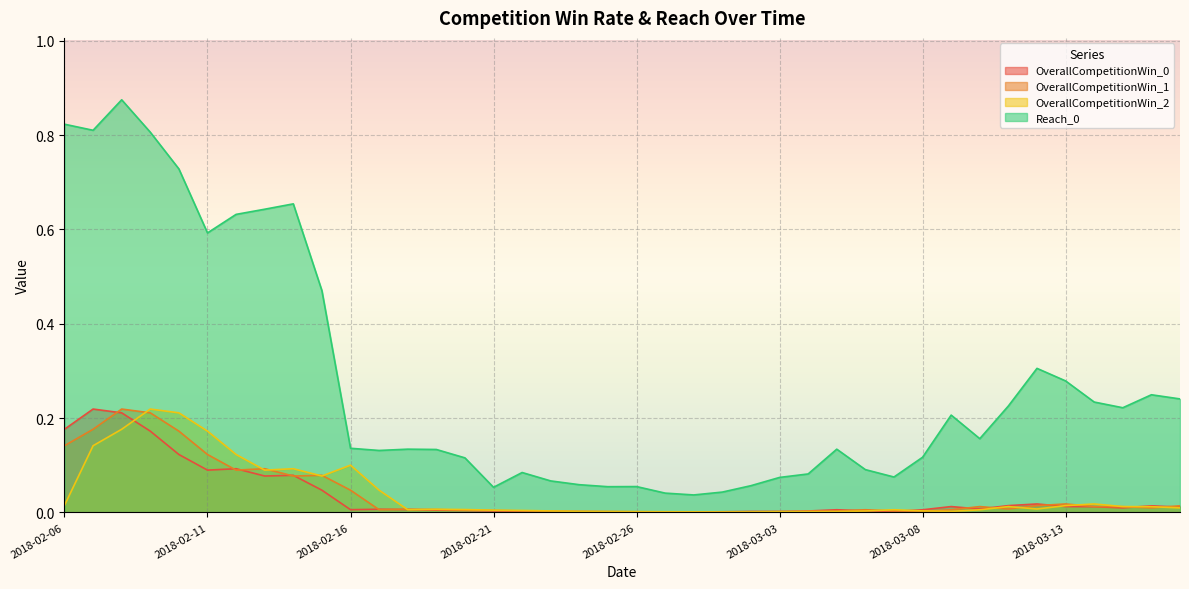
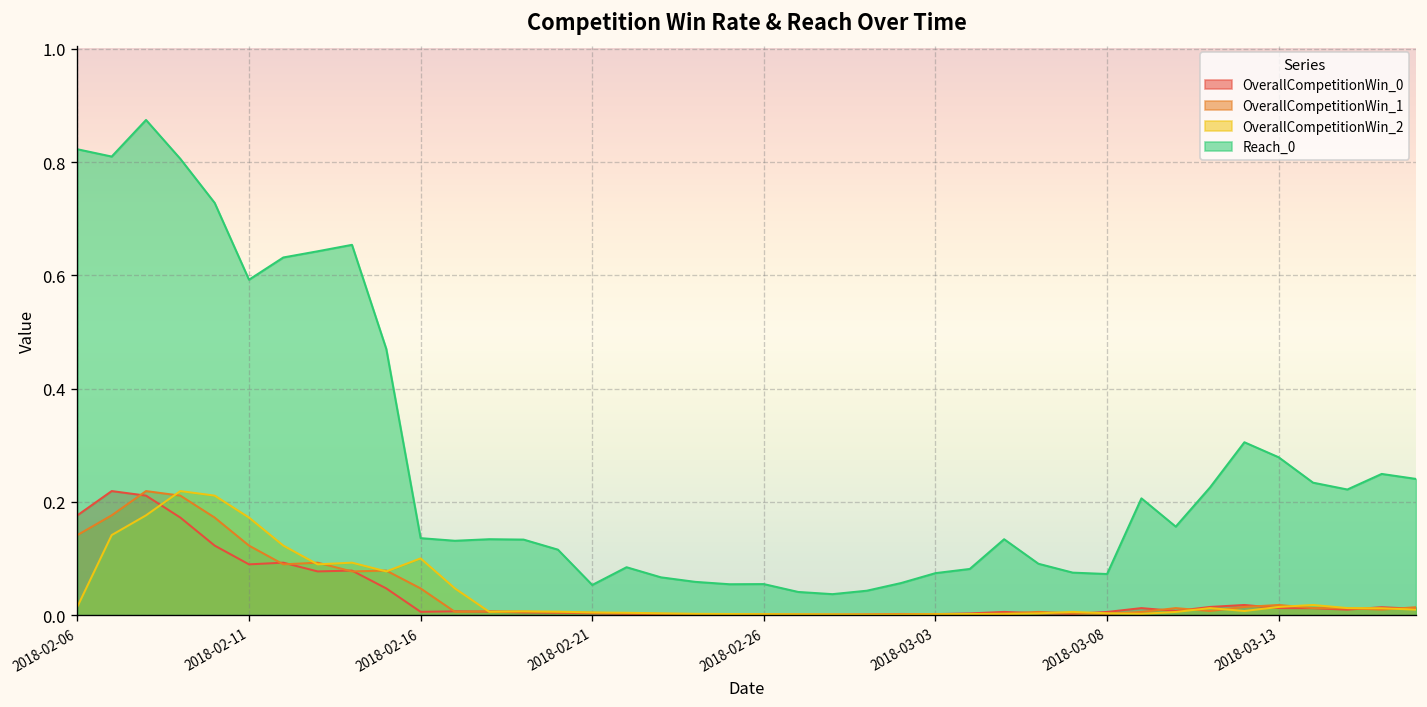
  {
    "OverallCompetitionWin_2": {
      "2018-02-06": 0.01,
      "2018-02-11": 0.17,
      "2018-02-16": 0.10
    },
    "Reach_0": {
      "2018-02-06": 0.82,
      "2018-02-11": 0.59,
      "2018-02-16": 0.14,
      "2018-02-21": 0.05,
      "2018-02-26": 0.05,
      "2018-03-03": 0.07,
-     "2018-03-08": 0.12,
+     "2018-03-08": 0.07,
      "2018-03-13": 0.28
    }
  }
